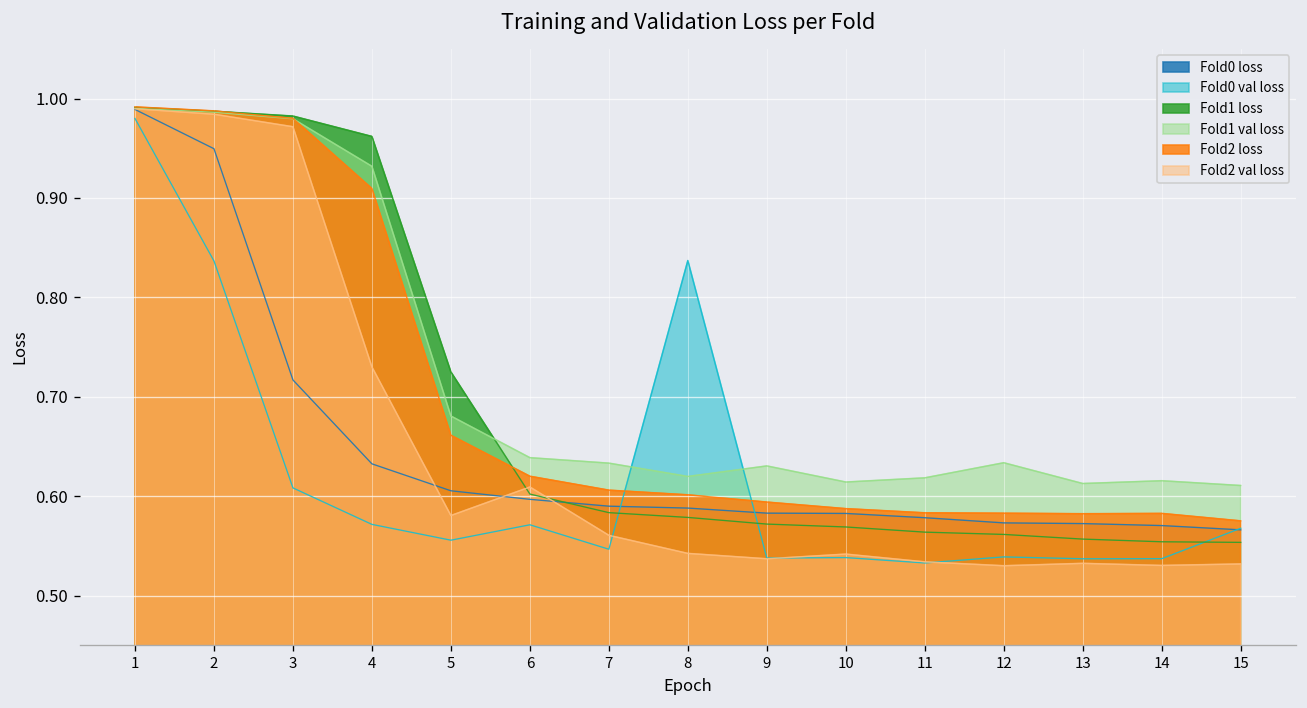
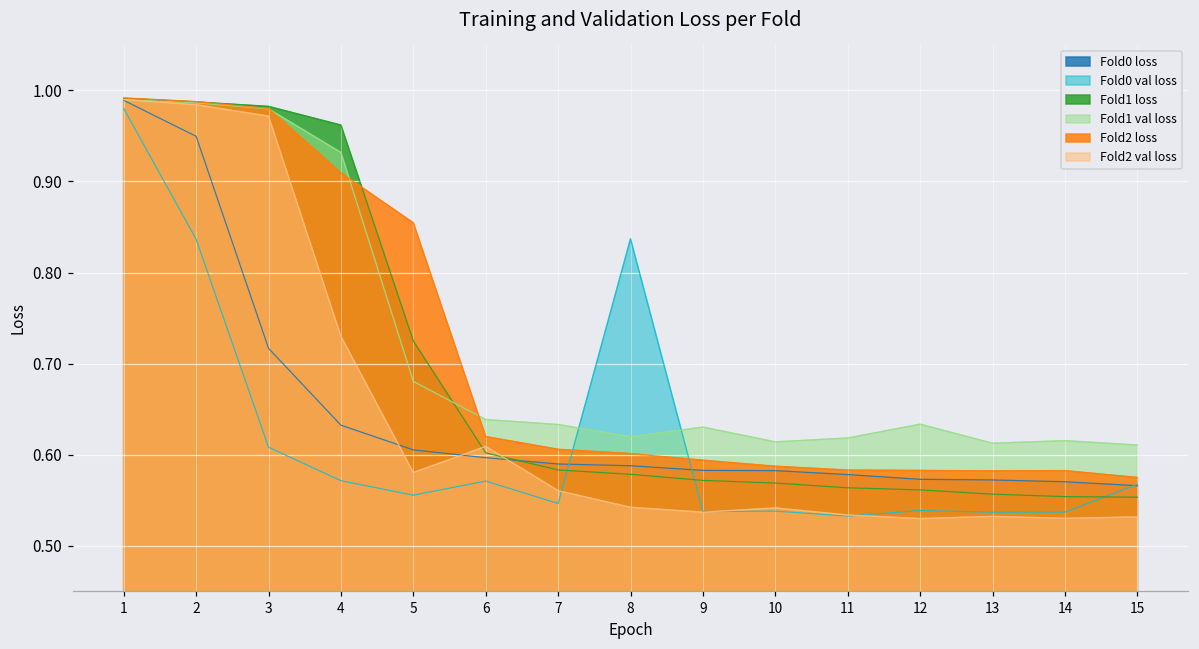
  {
    "Fold0 loss": {
      "2": 0.95,
      "3": 0.72,
      "4": 0.63,
      "5": 0.61,
      "6": 0.60,
      "7": 0.59,
      "8": 0.59,
      "9": 0.58,
      "10": 0.58,
      "11": 0.58,
      "12": 0.57,
      "13": 0.57,
      "14": 0.57
    },
    "Fold0 val loss": {
      "1": 0.98,
      "2": 0.84,
      "3": 0.61,
      "4": 0.57,
      "5": 0.56,
      "6": 0.57,
      "7": 0.55,
      "8": 0.84,
      "10": 0.54,
      "12": 0.54,
      "13": 0.54,
      "14": 0.54
    },
    "Fold1 loss": {
      "4": 0.96,
      "5": 0.72,
      "6": 0.60,
      "7": 0.58,
      "8": 0.58,
      "9": 0.57,
      "10": 0.57,
      "11": 0.56,
      "12": 0.56,
      "13": 0.56,
      "14": 0.55,
      "15": 0.55
    },
    "Fold1 val loss": {
      "4": 0.93,
      "5": 0.68,
      "6": 0.64,
      "7": 0.63,
      "8": 0.62,
      "9": 0.63,
      "10": 0.61,
      "11": 0.62,
      "12": 0.63,
      "13": 0.61,
      "14": 0.62,
      "15": 0.61
    },
    "Fold2 loss": {
      "4": 0.91,
-     "5": 0.66,
+     "5": 0.85,
      "6": 0.62,
      "7": 0.61,
      "8": 0.60,
      "9": 0.59,
      "10": 0.59,
      "11": 0.58,
      "12": 0.58,
      "13": 0.58,
      "14": 0.58,
      "15": 0.58
    },
    "Fold2 val loss": {
      "3": 0.97,
      "4": 0.73,
      "5": 0.58,
      "6": 0.61,
      "7": 0.56,
      "8": 0.54,
      "10": 0.54,
      "12": 0.53,
      "13": 0.53,
      "14": 0.53,
      "15": 0.53
    }
  }
